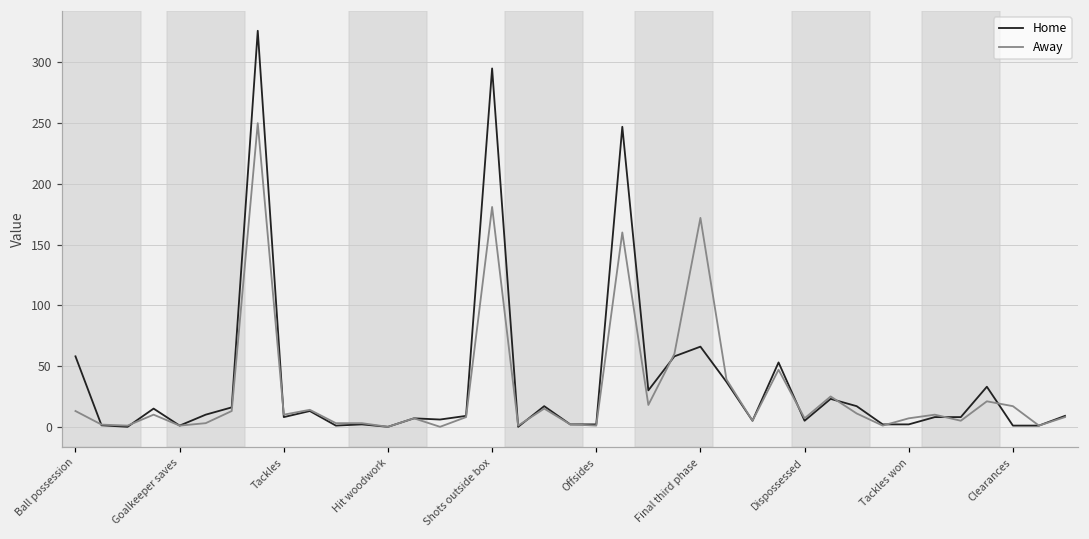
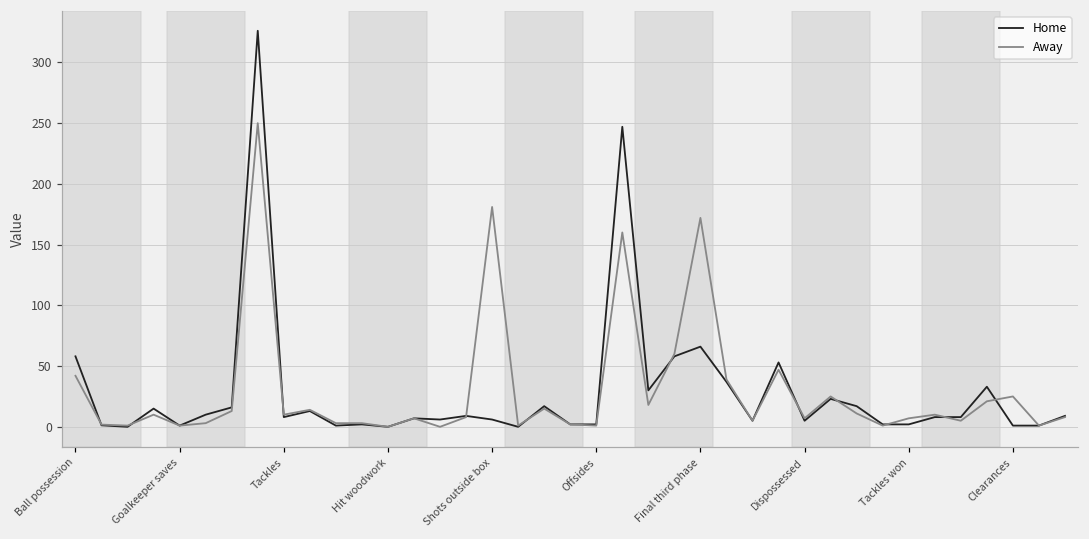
  {
    "Home": {
      "Ball possession": 58,
-     "Shots outside box": 295,
+     "Shots outside box": 6,
      "Final third phase": 66,
      "Tackles won": 2,
      "Clearances": 1
    },
    "Away": {
-     "Ball possession": 13,
+     "Ball possession": 42,
      "Shots outside box": 181,
      "Final third phase": 172,
      "Tackles won": 7,
-     "Clearances": 17
+     "Clearances": 25
    }
  }
